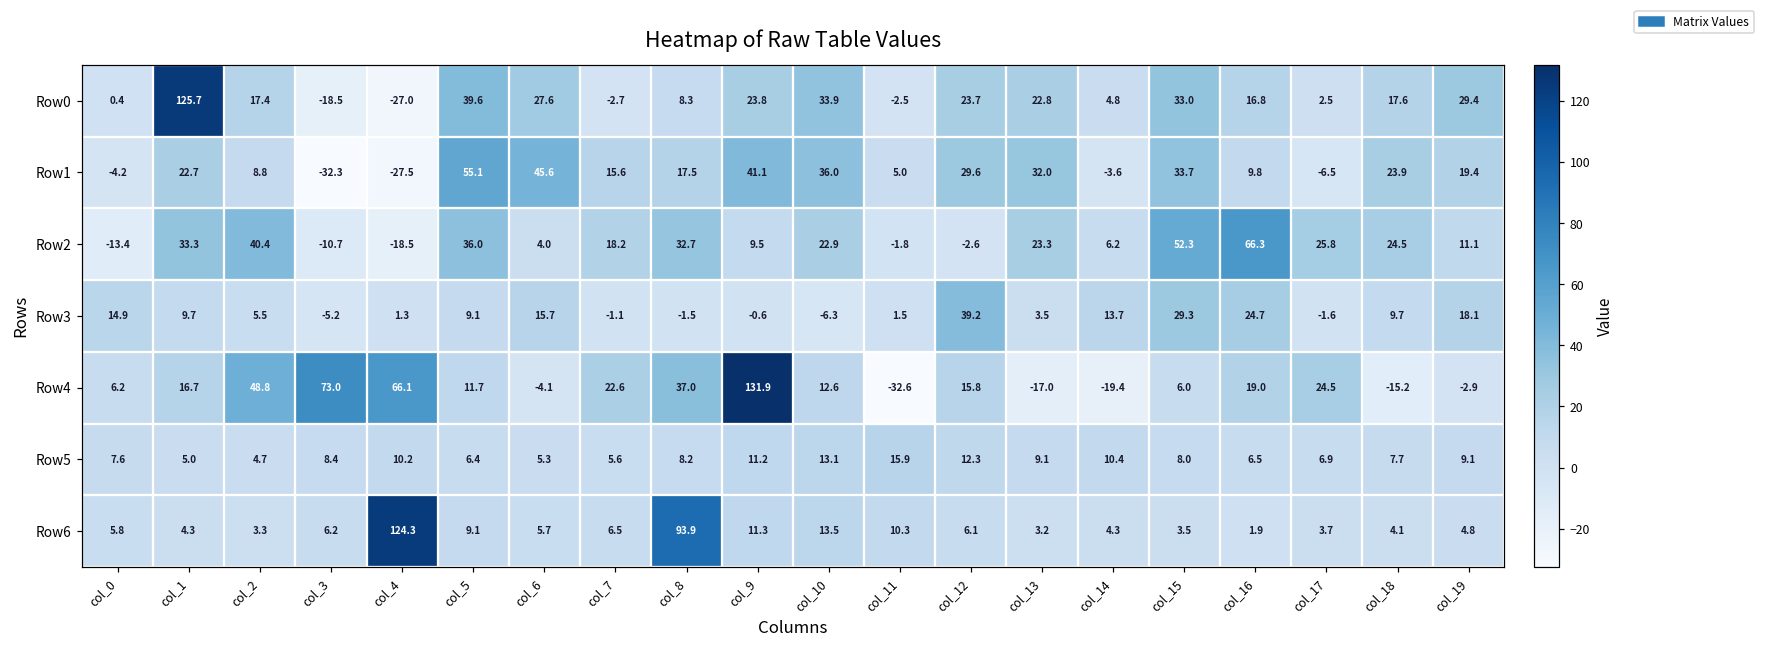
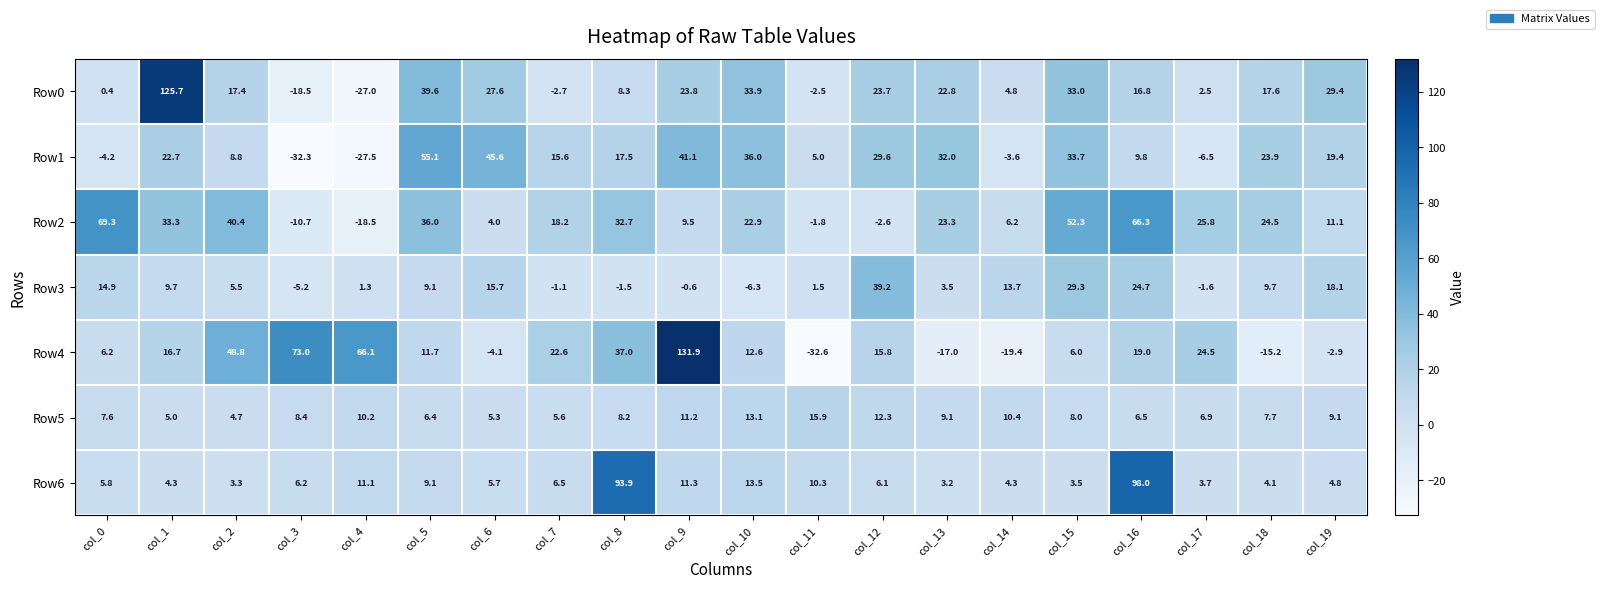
  {
    "Row0": {
      "col_0": 0.4,
      "col_1": 125.7,
      "col_2": 17.4,
      "col_3": -18.5,
      "col_4": -27.0,
      "col_5": 39.6,
      "col_6": 27.6,
      "col_7": -2.7,
      "col_8": 8.3,
      "col_9": 23.8,
      "col_10": 33.9,
      "col_11": -2.5,
      "col_12": 23.7,
      "col_13": 22.8,
      "col_14": 4.8,
      "col_15": 33.0,
      "col_16": 16.8,
      "col_17": 2.5,
      "col_18": 17.6,
      "col_19": 29.4
    },
    "Row1": {
      "col_0": -4.2,
      "col_1": 22.7,
      "col_2": 8.8,
      "col_3": -32.3,
      "col_4": -27.5,
      "col_5": 55.1,
      "col_6": 45.6,
      "col_7": 15.6,
      "col_8": 17.5,
      "col_9": 41.1,
      "col_10": 36.0,
      "col_11": 5.0,
      "col_12": 29.6,
      "col_13": 32.0,
      "col_14": -3.6,
      "col_15": 33.7,
      "col_16": 9.8,
      "col_17": -6.5,
      "col_18": 23.9,
      "col_19": 19.4
    },
    "Row2": {
-     "col_0": -13.4,
+     "col_0": 69.3,
      "col_1": 33.3,
      "col_2": 40.4,
      "col_3": -10.7,
      "col_4": -18.5,
      "col_5": 36.0,
      "col_6": 4.0,
      "col_7": 18.2,
      "col_8": 32.7,
      "col_9": 9.5,
      "col_10": 22.9,
      "col_11": -1.8,
      "col_12": -2.6,
      "col_13": 23.3,
      "col_14": 6.2,
      "col_15": 52.3,
      "col_16": 66.3,
      "col_17": 25.8,
      "col_18": 24.5,
      "col_19": 11.1
    },
    "Row3": {
      "col_0": 14.9,
      "col_1": 9.7,
      "col_2": 5.5,
      "col_3": -5.2,
      "col_4": 1.3,
      "col_5": 9.1,
      "col_6": 15.7,
      "col_7": -1.1,
      "col_8": -1.5,
      "col_9": -0.6,
      "col_10": -6.3,
      "col_11": 1.5,
      "col_12": 39.2,
      "col_13": 3.5,
      "col_14": 13.7,
      "col_15": 29.3,
      "col_16": 24.7,
      "col_17": -1.6,
      "col_18": 9.7,
      "col_19": 18.1
    },
    "Row4": {
      "col_0": 6.2,
      "col_1": 16.7,
      "col_2": 48.8,
      "col_3": 73.0,
      "col_4": 66.1,
      "col_5": 11.7,
      "col_6": -4.1,
      "col_7": 22.6,
      "col_8": 37.0,
      "col_9": 131.9,
      "col_10": 12.6,
      "col_11": -32.6,
      "col_12": 15.8,
      "col_13": -17.0,
      "col_14": -19.4,
      "col_15": 6.0,
      "col_16": 19.0,
      "col_17": 24.5,
      "col_18": -15.2,
      "col_19": -2.9
    },
    "Row5": {
      "col_0": 7.6,
      "col_1": 5.0,
      "col_2": 4.7,
      "col_3": 8.4,
      "col_4": 10.2,
      "col_5": 6.4,
      "col_6": 5.3,
      "col_7": 5.6,
      "col_8": 8.2,
      "col_9": 11.2,
      "col_10": 13.1,
      "col_11": 15.9,
      "col_12": 12.3,
      "col_13": 9.1,
      "col_14": 10.4,
      "col_15": 8.0,
      "col_16": 6.5,
      "col_17": 6.9,
      "col_18": 7.7,
      "col_19": 9.1
    },
    "Row6": {
      "col_0": 5.8,
      "col_1": 4.3,
      "col_2": 3.3,
      "col_3": 6.2,
-     "col_4": 124.3,
+     "col_4": 11.1,
      "col_5": 9.1,
      "col_6": 5.7,
      "col_7": 6.5,
      "col_8": 93.9,
      "col_9": 11.3,
      "col_10": 13.5,
      "col_11": 10.3,
      "col_12": 6.1,
      "col_13": 3.2,
      "col_14": 4.3,
      "col_15": 3.5,
-     "col_16": 1.9,
+     "col_16": 98.0,
      "col_17": 3.7,
      "col_18": 4.1,
      "col_19": 4.8
    }
  }
